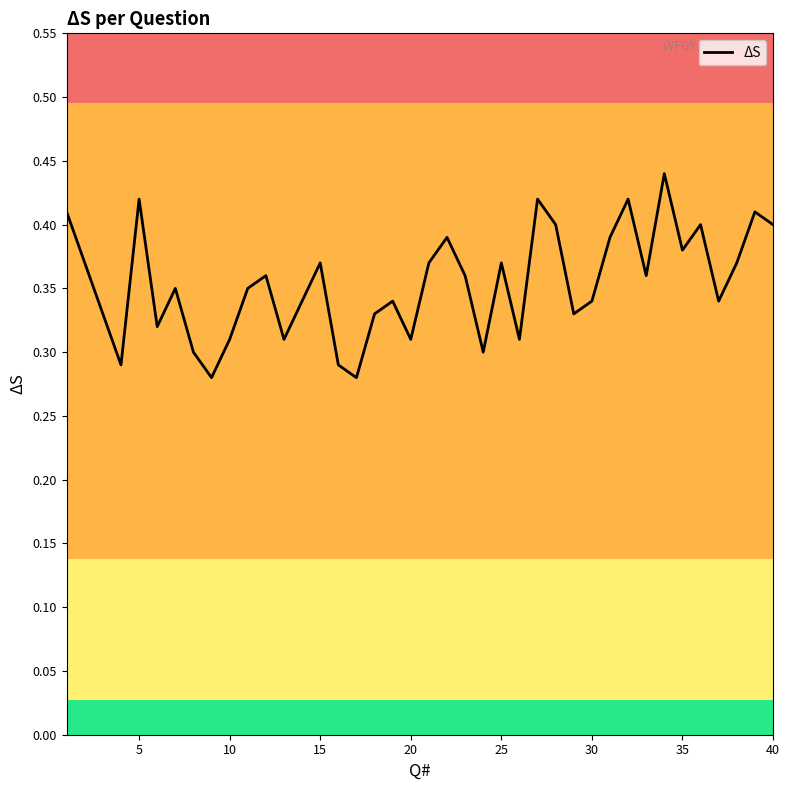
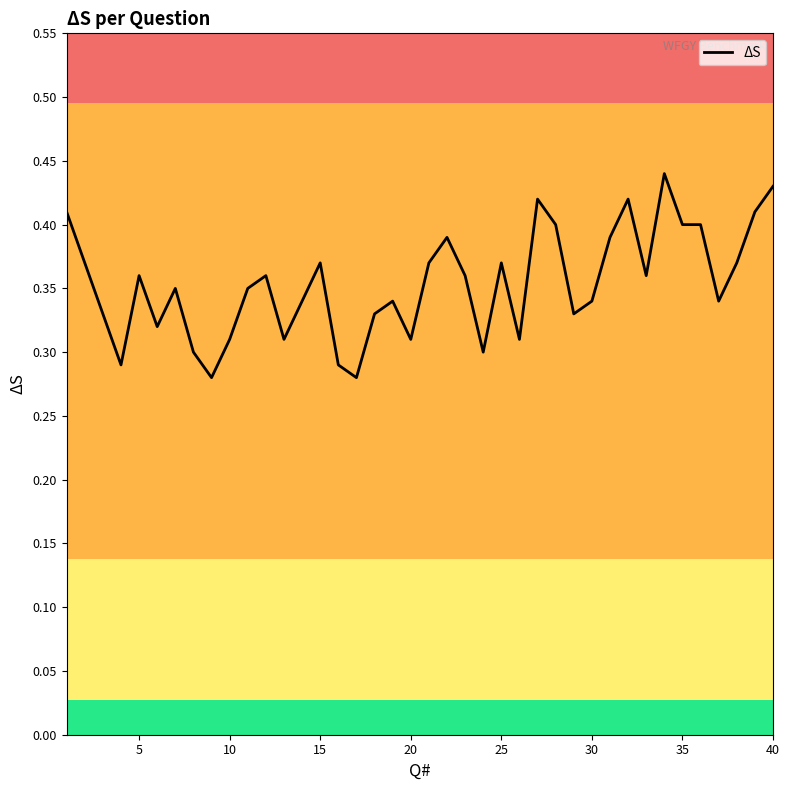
  {
-   "5": 0.42,
+   "5": 0.36,
    "10": 0.31,
    "15": 0.37,
    "20": 0.31,
    "25": 0.37,
    "30": 0.34,
-   "35": 0.38,
-   "40": 0.40
+   "35": 0.40,
+   "40": 0.43
  }
